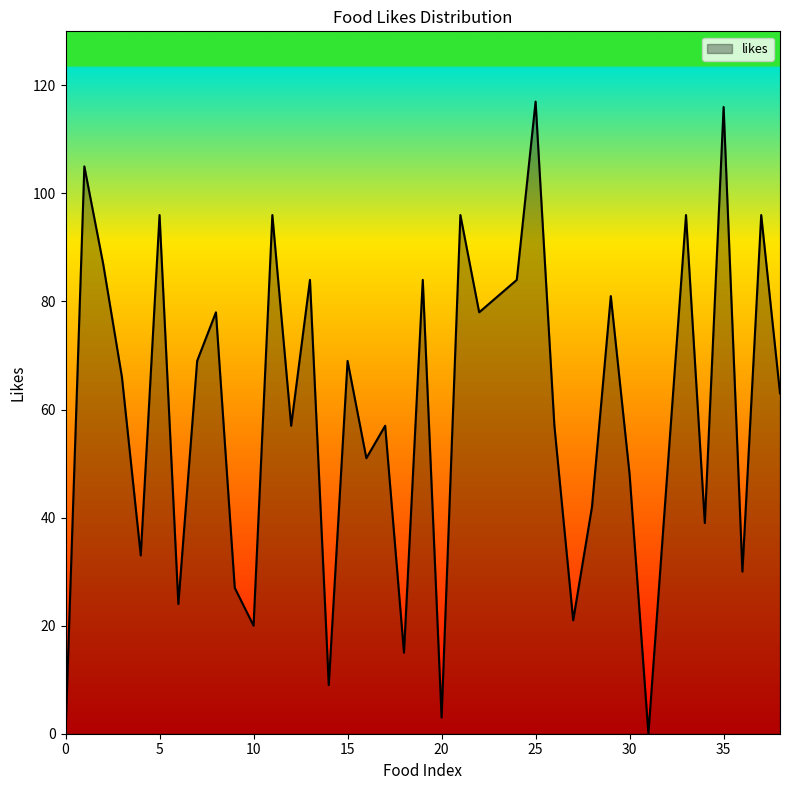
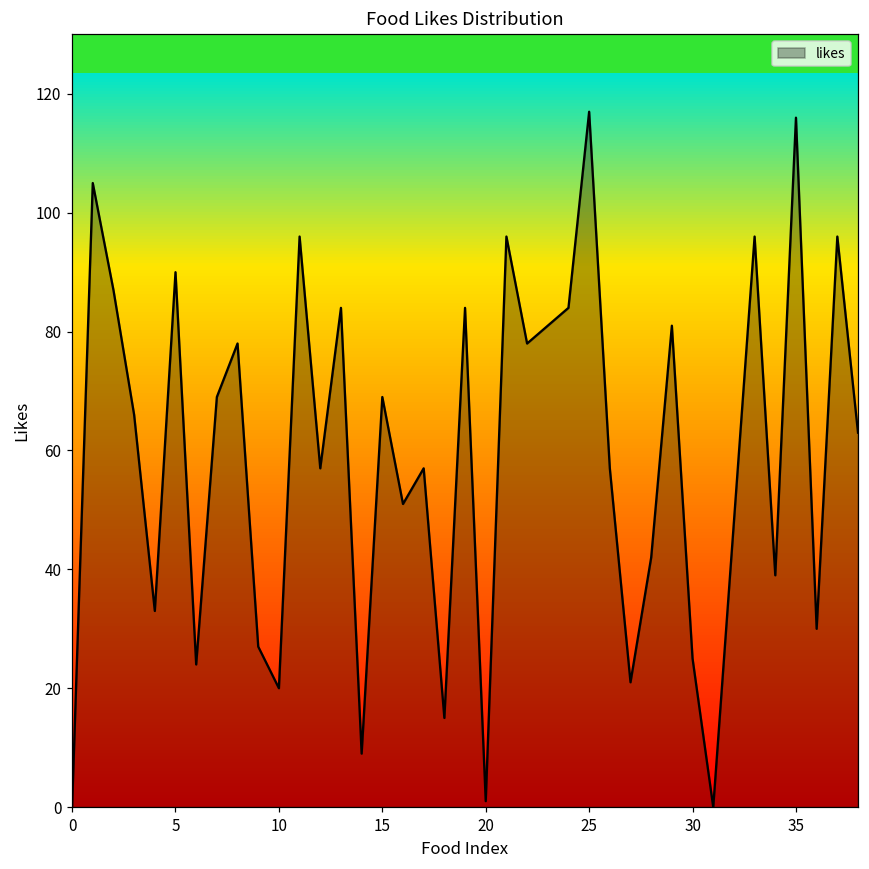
  {
    "0": 0,
-   "5": 96,
+   "5": 90,
    "10": 20,
    "15": 69,
-   "20": 3,
+   "20": 1,
    "25": 117,
-   "30": 48,
+   "30": 25,
    "35": 116
  }
